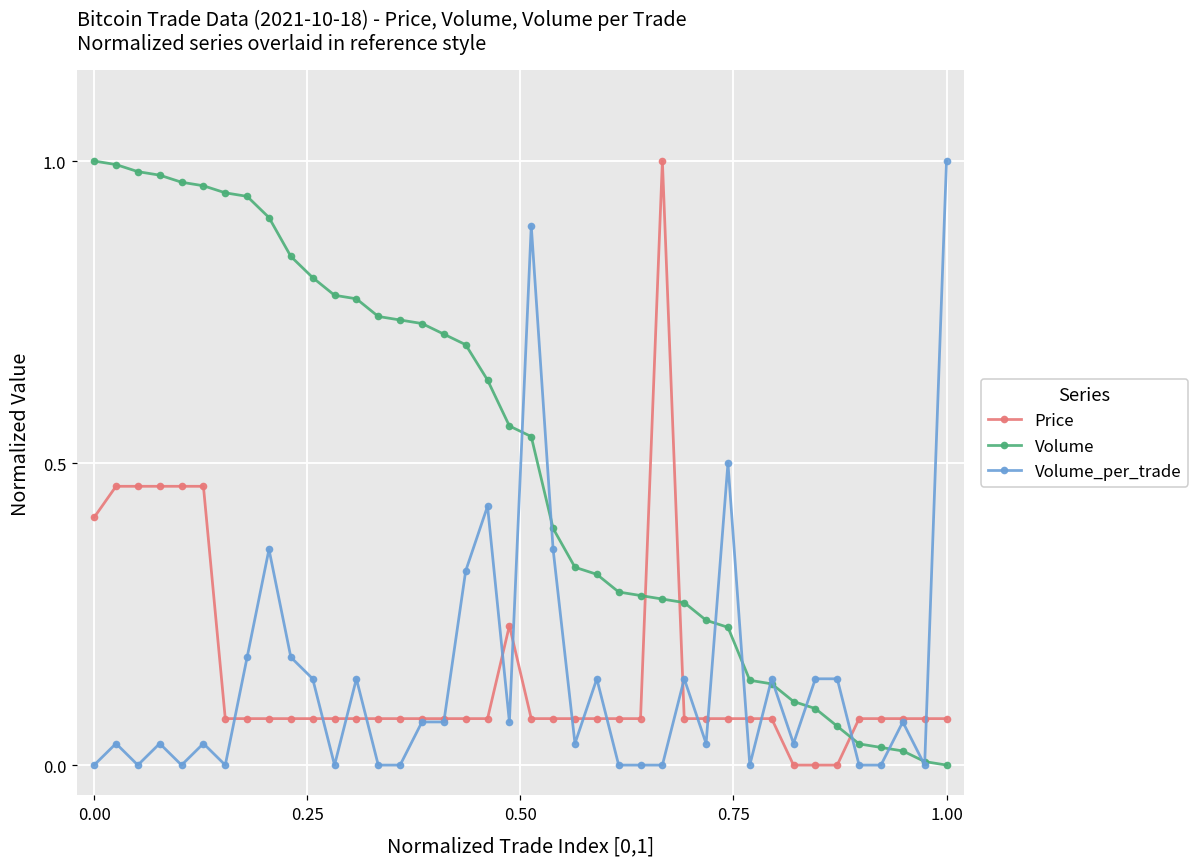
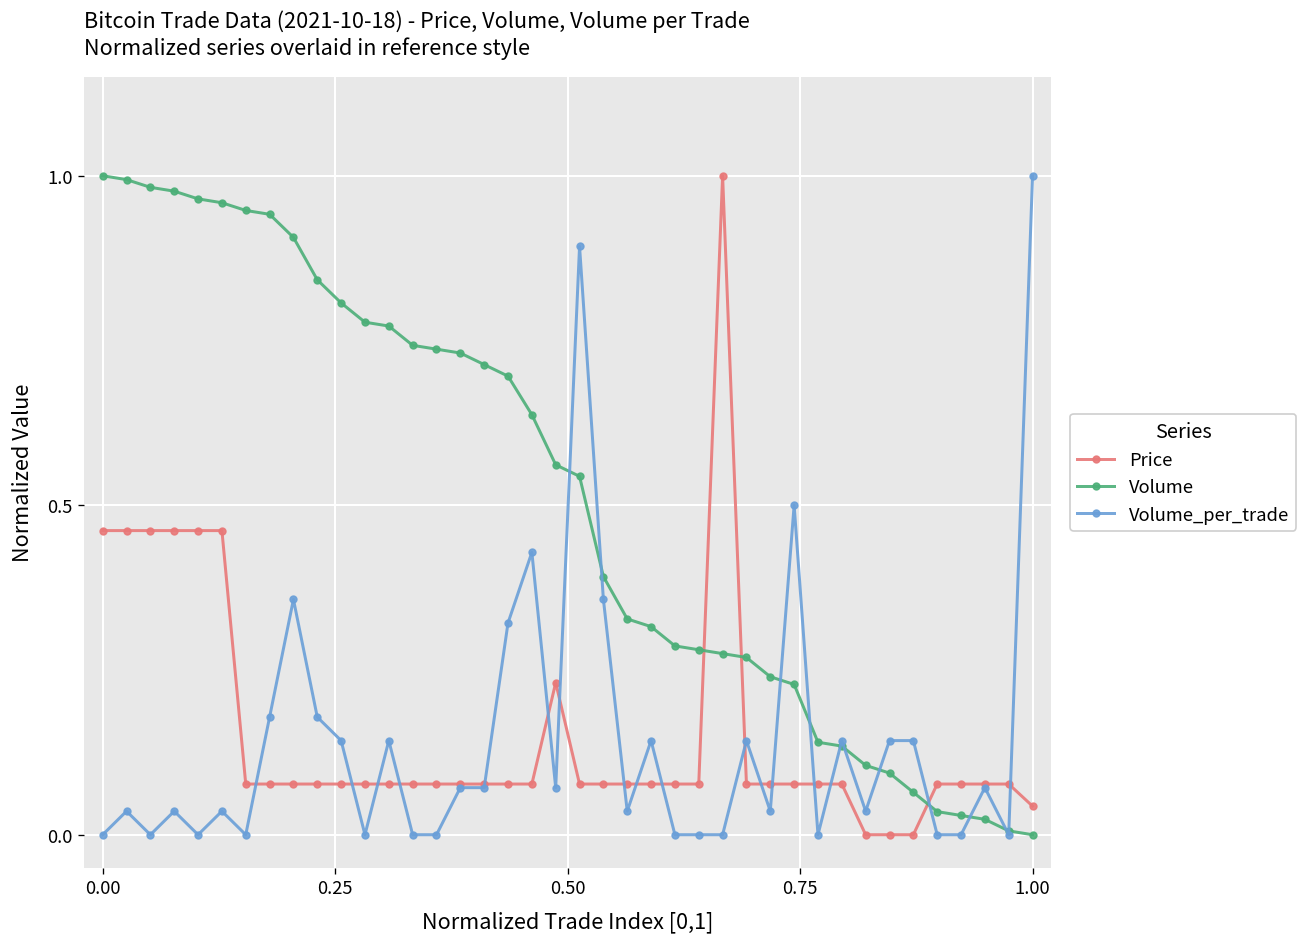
  {
    "Price": {
-     "0.00": 0.41,
-     "1.00": 0.08
+     "0.00": 0.46,
+     "1.00": 0.04
    },
    "Volume": {
      "0.00": 1.00,
      "1.00": 0.00
    },
    "Volume_per_trade": {
      "0.00": 0.00,
      "1.00": 1.00
    }
  }
